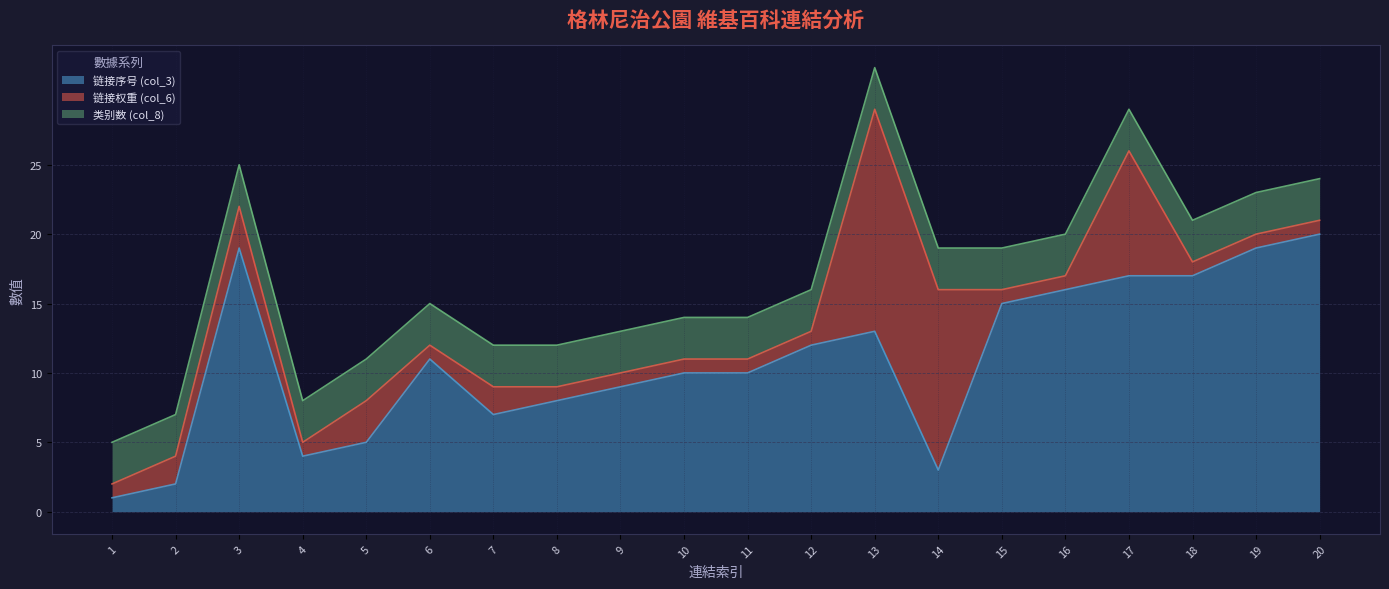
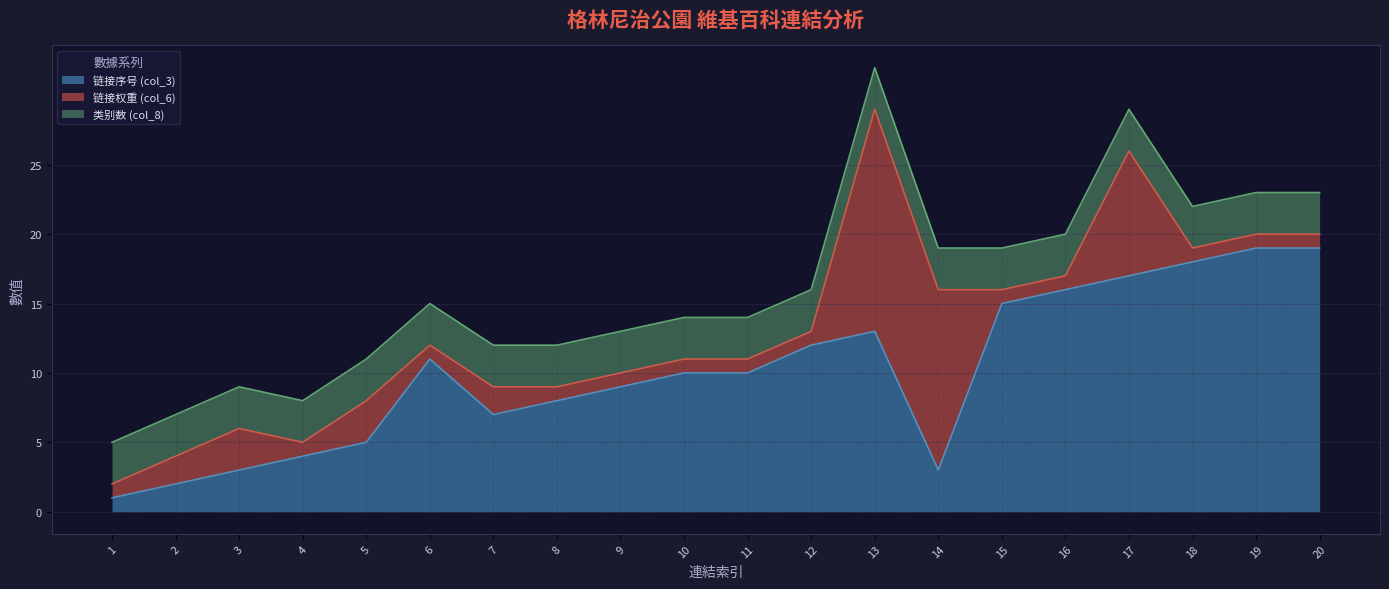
  {
    "链接序号 (col_3)": {
      "1": 1,
      "2": 2,
-     "3": 19,
+     "3": 3,
      "4": 4,
      "5": 5,
      "6": 11,
      "7": 7,
      "8": 8,
      "9": 9,
      "10": 10,
      "11": 10,
      "12": 12,
      "13": 13,
      "14": 3,
      "15": 15,
      "16": 16,
      "17": 17,
-     "18": 17,
+     "18": 18,
      "19": 19,
-     "20": 20
+     "20": 19
    },
    "链接权重 (col_6)": {
      "1": 1,
      "2": 2,
      "3": 3,
      "4": 1,
      "5": 3,
      "6": 1,
      "7": 2,
      "8": 1,
      "9": 1,
      "10": 1,
      "11": 1,
      "12": 1,
      "13": 16,
      "14": 13,
      "15": 1,
      "16": 1,
      "17": 9,
      "18": 1,
      "19": 1,
      "20": 1
    },
    "类别数 (col_8)": {
      "1": 3,
      "2": 3,
      "3": 3,
      "4": 3,
      "5": 3,
      "6": 3,
      "7": 3,
      "8": 3,
      "9": 3,
      "10": 3,
      "11": 3,
      "12": 3,
      "13": 3,
      "14": 3,
      "15": 3,
      "16": 3,
      "17": 3,
      "18": 3,
      "19": 3,
      "20": 3
    }
  }
